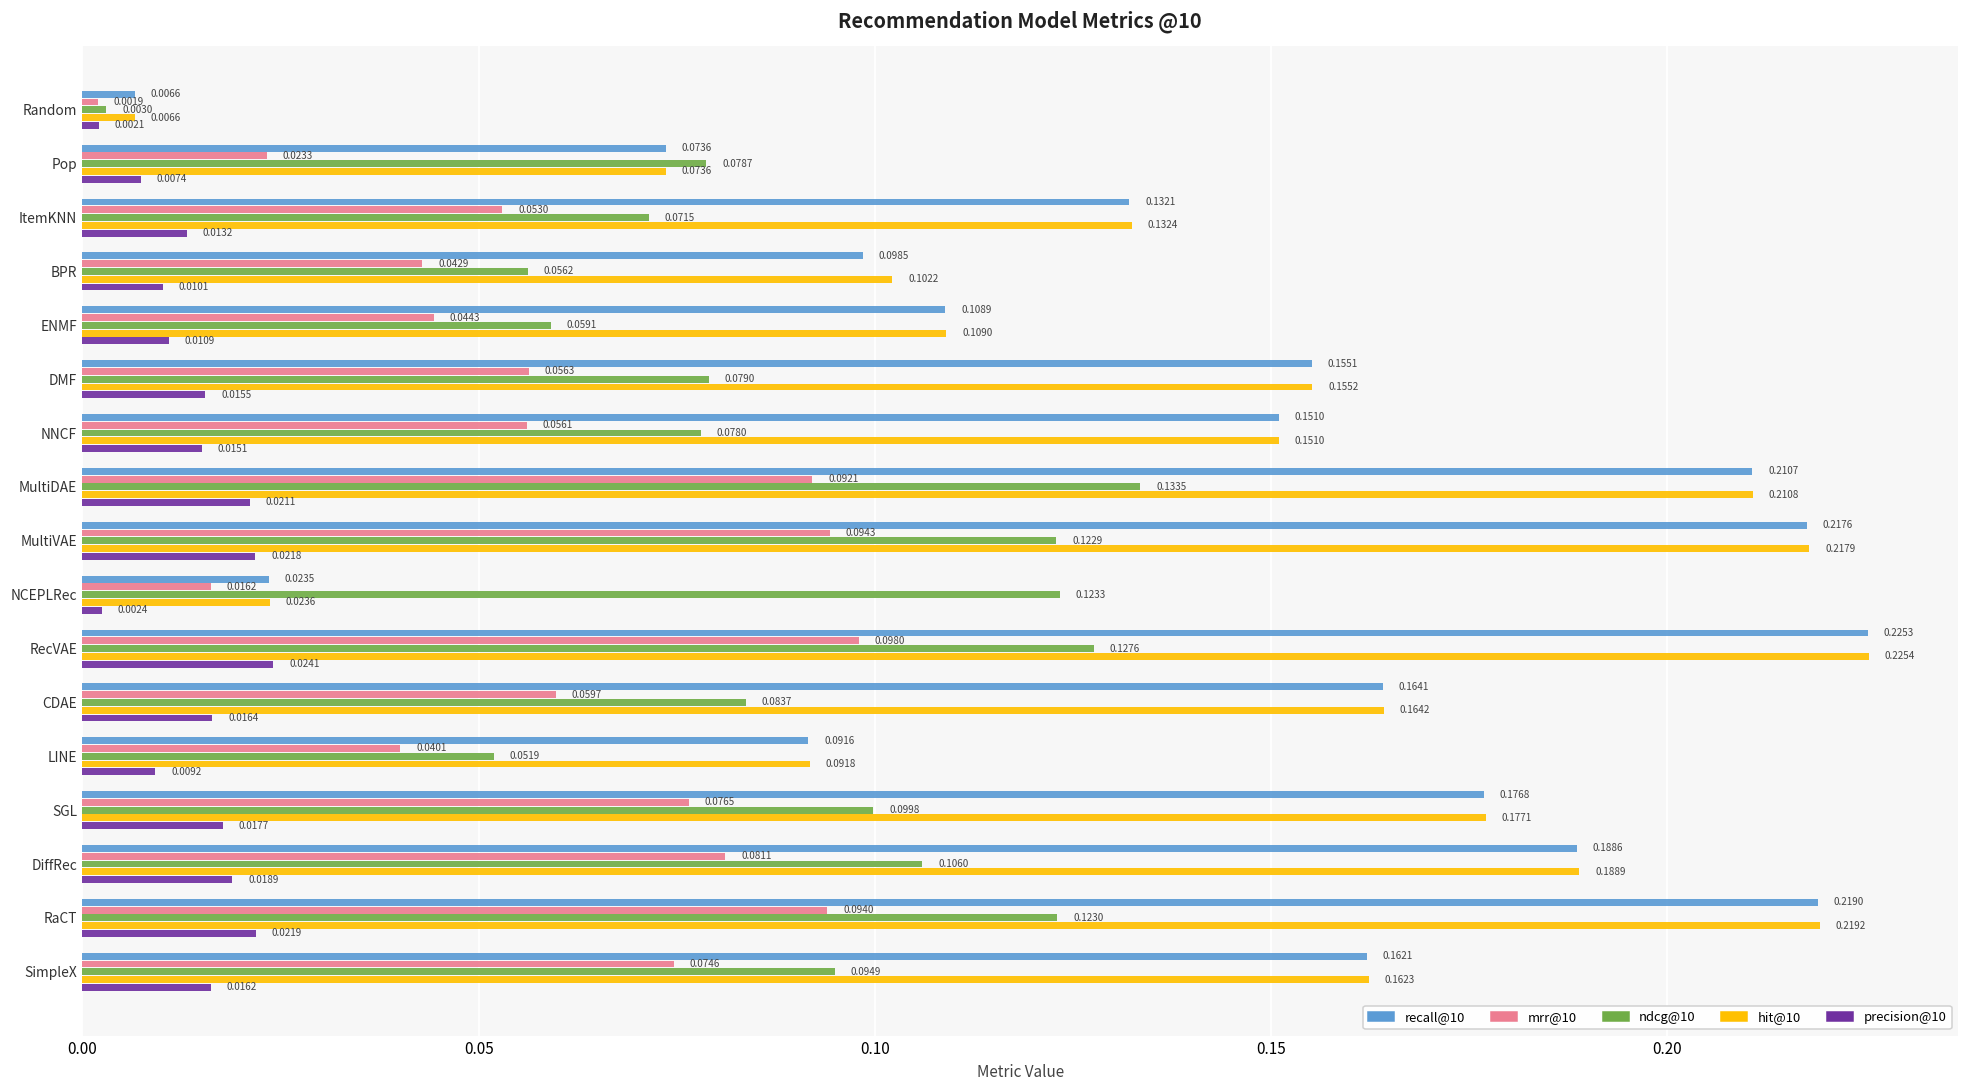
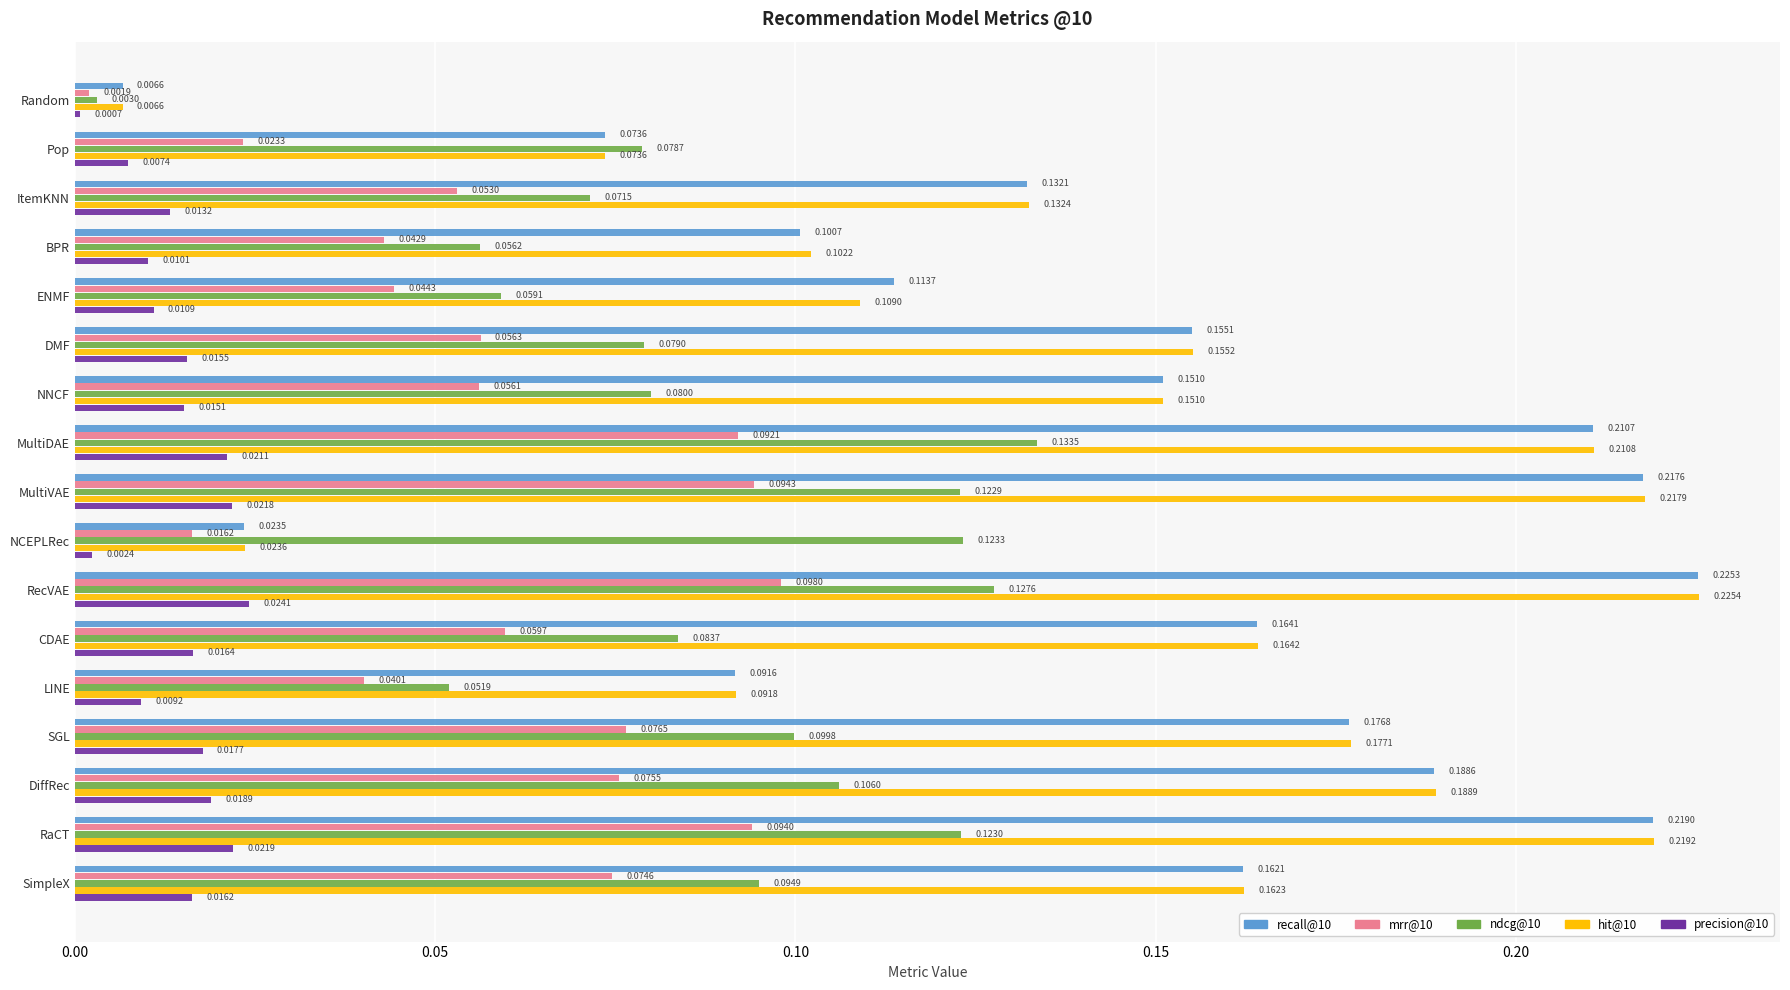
  {
    "recall@10": {
      "Random": 0.0066,
      "Pop": 0.0736,
      "ItemKNN": 0.1321,
-     "BPR": 0.0985,
-     "ENMF": 0.1089,
+     "BPR": 0.1007,
+     "ENMF": 0.1137,
      "DMF": 0.1551,
      "NNCF": 0.1510,
      "MultiDAE": 0.2107,
      "MultiVAE": 0.2176,
      "NCEPLRec": 0.0235,
      "RecVAE": 0.2253,
      "CDAE": 0.1641,
      "LINE": 0.0916,
      "SGL": 0.1768,
      "DiffRec": 0.1886,
      "RaCT": 0.2190,
      "SimpleX": 0.1621
    },
    "mrr@10": {
      "Pop": 0.0233,
      "ItemKNN": 0.0530,
      "BPR": 0.0429,
      "ENMF": 0.0443,
      "DMF": 0.0563,
      "NNCF": 0.0561,
      "MultiDAE": 0.0921,
      "MultiVAE": 0.0943,
      "NCEPLRec": 0.0162,
      "RecVAE": 0.0980,
      "CDAE": 0.0597,
      "LINE": 0.0401,
      "SGL": 0.0765,
-     "DiffRec": 0.0811,
+     "DiffRec": 0.0755,
      "RaCT": 0.0940,
      "SimpleX": 0.0746
    },
    "ndcg@10": {
      "Pop": 0.0787,
      "ItemKNN": 0.0715,
      "BPR": 0.0562,
      "ENMF": 0.0591,
      "DMF": 0.0790,
-     "NNCF": 0.0780,
+     "NNCF": 0.0800,
      "MultiDAE": 0.1335,
      "MultiVAE": 0.1229,
      "NCEPLRec": 0.1233,
      "RecVAE": 0.1276,
      "CDAE": 0.0837,
      "LINE": 0.0519,
      "SGL": 0.0998,
      "DiffRec": 0.1060,
      "RaCT": 0.1230,
      "SimpleX": 0.0949
    },
    "hit@10": {
      "Random": 0.0066,
      "Pop": 0.0736,
      "ItemKNN": 0.1324,
      "BPR": 0.1022,
      "ENMF": 0.1090,
      "DMF": 0.1552,
      "NNCF": 0.1510,
      "MultiDAE": 0.2108,
      "MultiVAE": 0.2179,
      "NCEPLRec": 0.0236,
      "RecVAE": 0.2254,
      "CDAE": 0.1642,
      "LINE": 0.0918,
      "SGL": 0.1771,
      "DiffRec": 0.1889,
      "RaCT": 0.2192,
      "SimpleX": 0.1623
    },
    "precision@10": {
-     "Random": 0.0021,
+     "Random": 0.0007,
      "Pop": 0.0074,
      "ItemKNN": 0.0132,
      "BPR": 0.0101,
      "ENMF": 0.0109,
      "DMF": 0.0155,
      "NNCF": 0.0151,
      "MultiDAE": 0.0211,
      "MultiVAE": 0.0218,
      "NCEPLRec": 0.0024,
      "RecVAE": 0.0241,
      "CDAE": 0.0164,
      "LINE": 0.0092,
      "SGL": 0.0177,
      "DiffRec": 0.0189,
      "RaCT": 0.0219,
      "SimpleX": 0.0162
    }
  }
